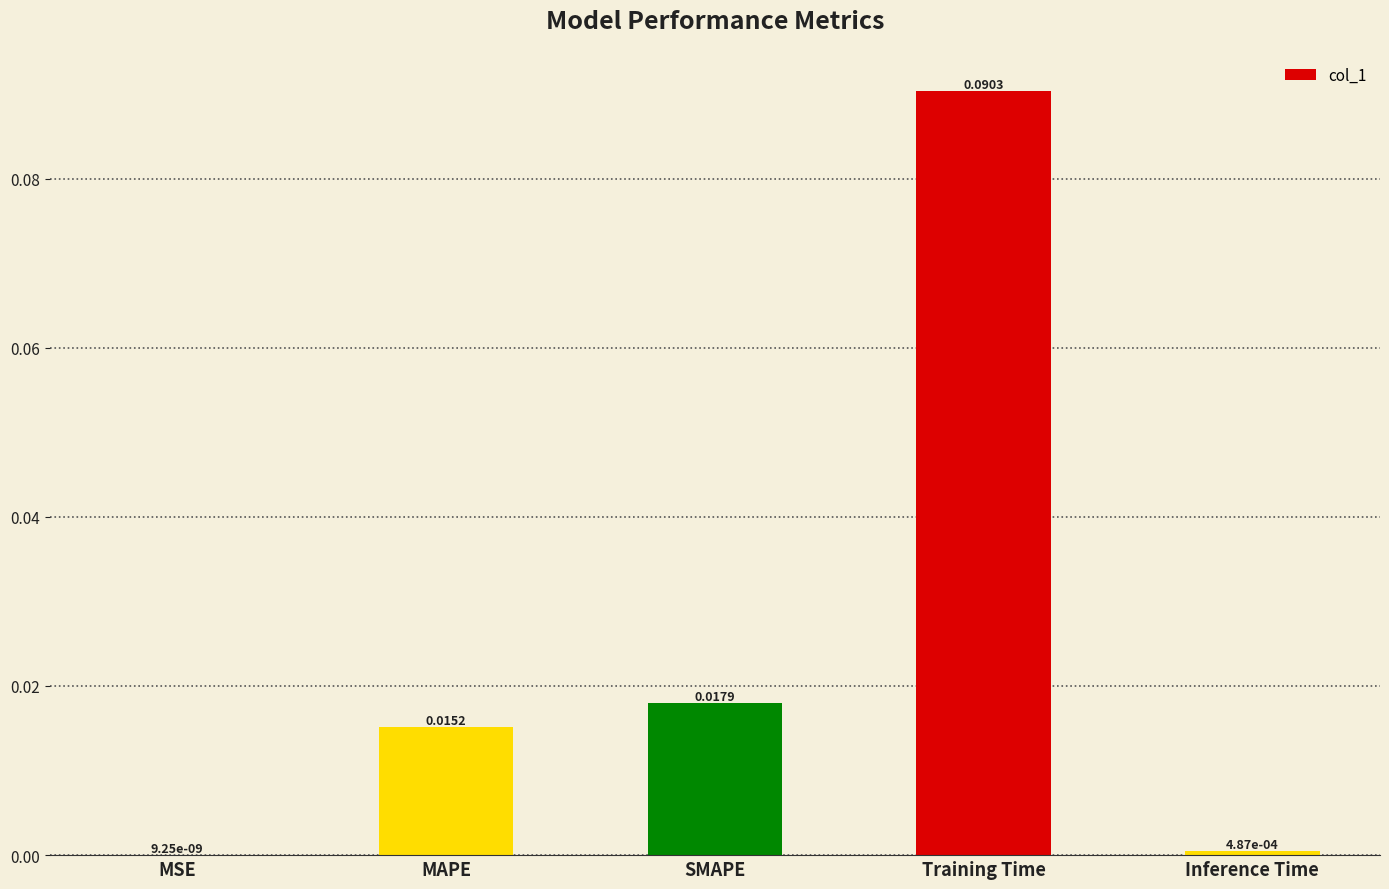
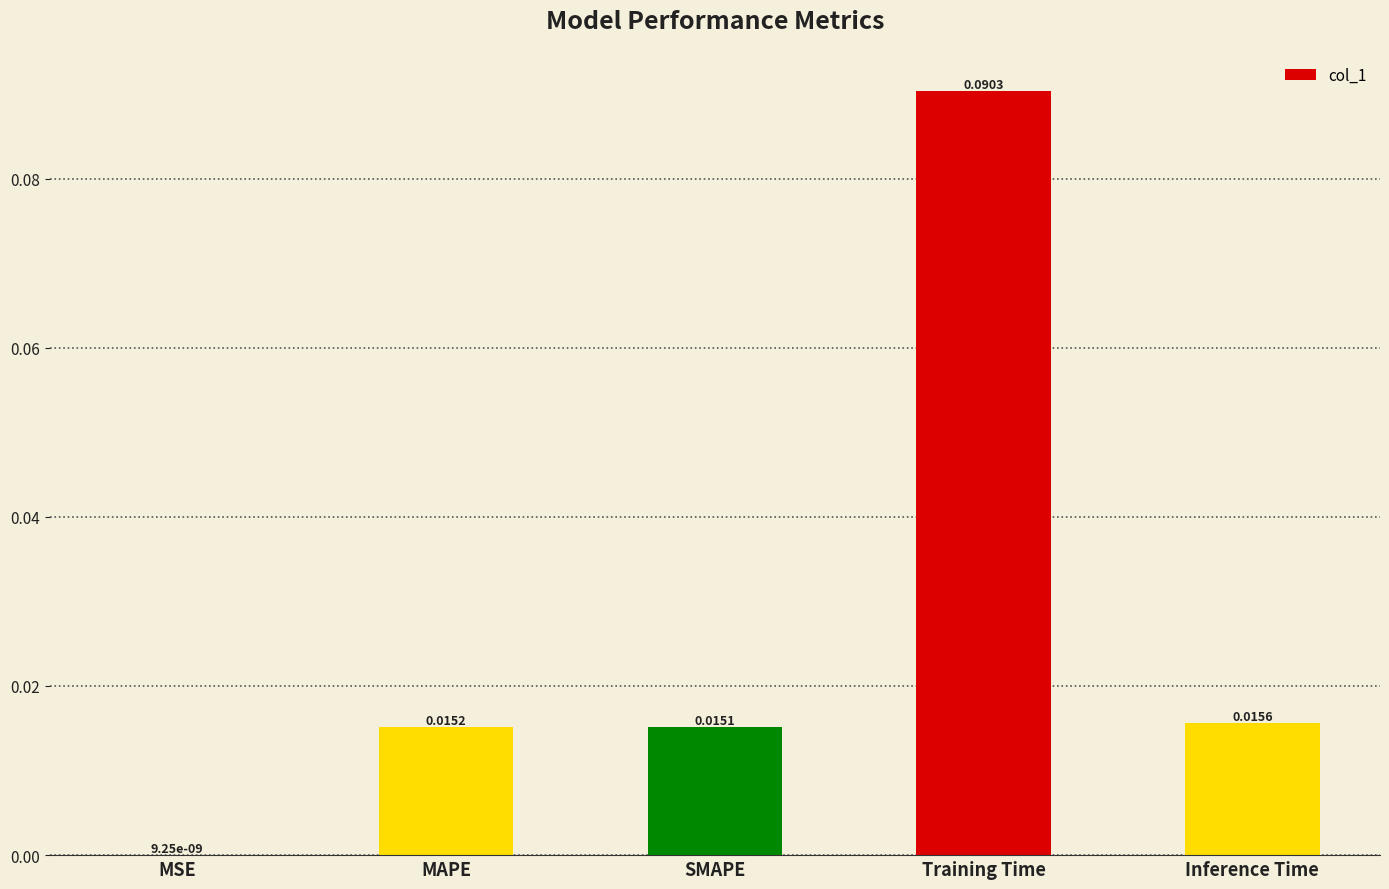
  {
    "MSE": "9.25e-09",
    "MAPE": "0.0152",
-   "SMAPE": "0.0179",
+   "SMAPE": "0.0151",
    "Training Time": "0.0903",
-   "Inference Time": "4.87e-04"
+   "Inference Time": "0.0156"
  }
